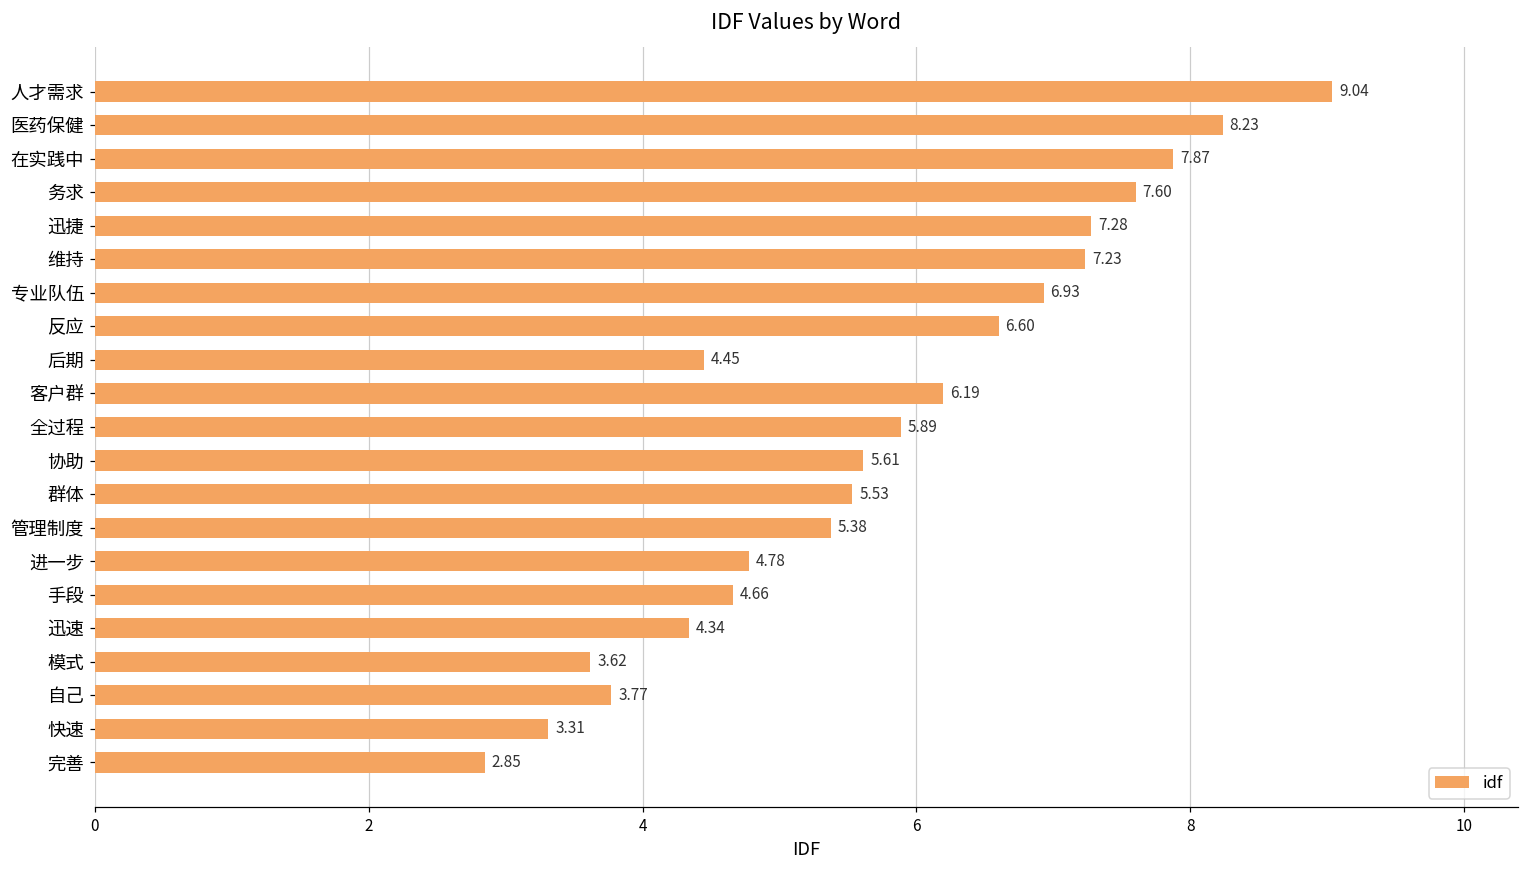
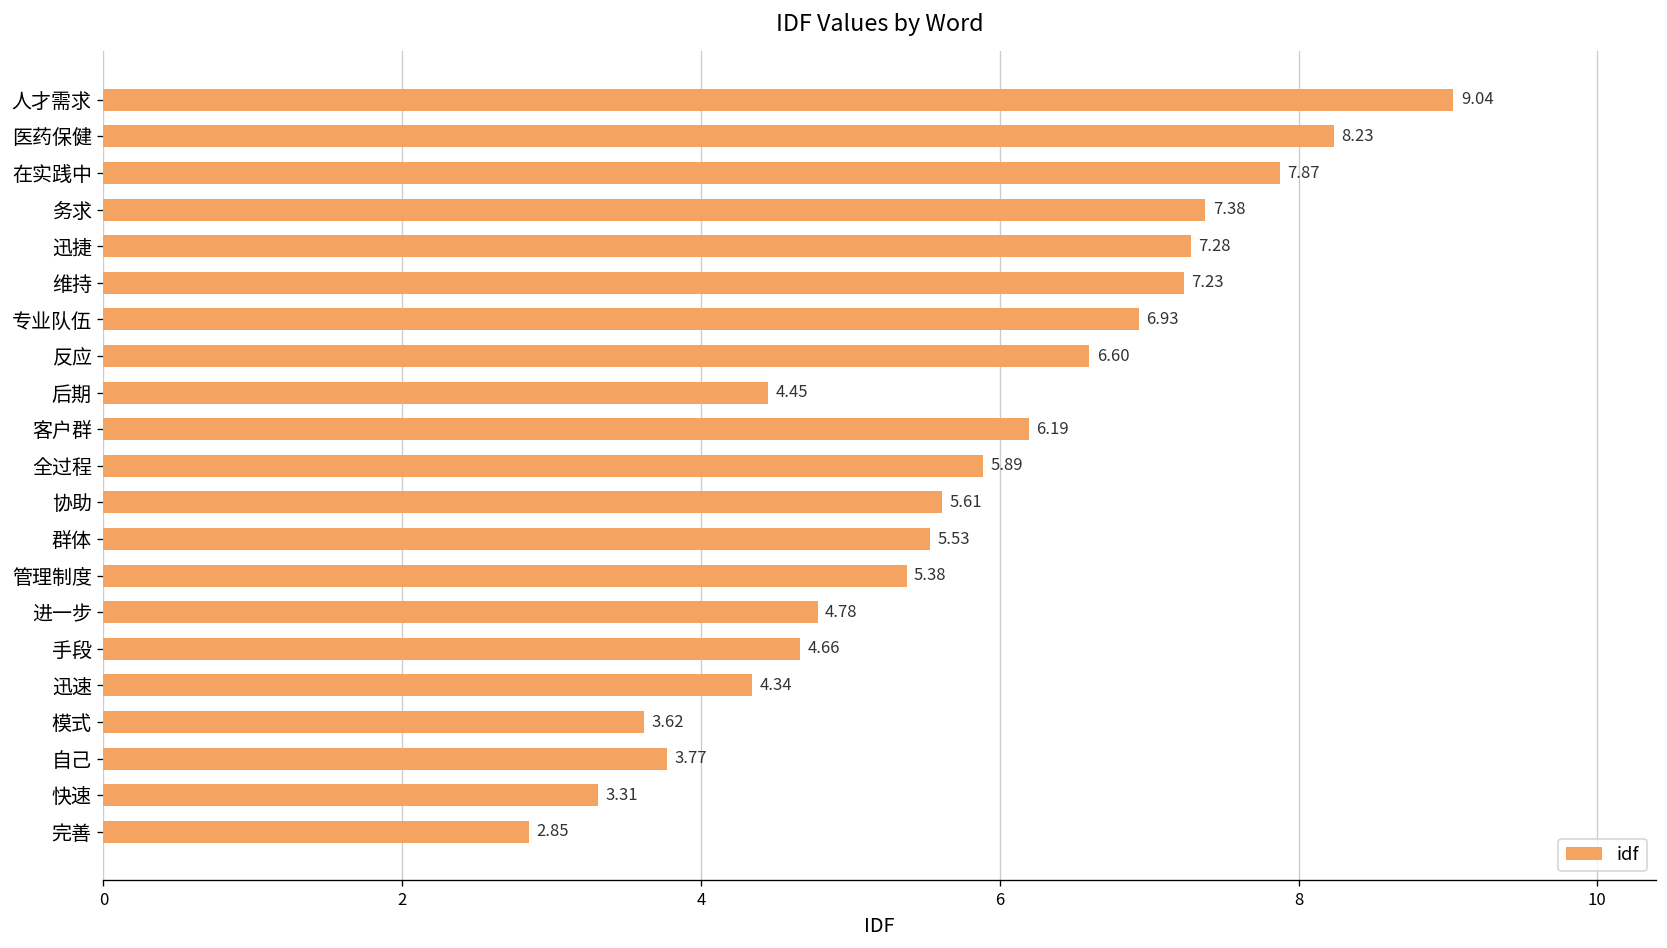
  {
    "人才需求": 9.04,
    "医药保健": 8.23,
    "在实践中": 7.87,
-   "务求": 7.60,
+   "务求": 7.38,
    "迅捷": 7.28,
    "维持": 7.23,
    "专业队伍": 6.93,
    "反应": 6.60,
    "后期": 4.45,
    "客户群": 6.19,
    "全过程": 5.89,
    "协助": 5.61,
    "群体": 5.53,
    "管理制度": 5.38,
    "进一步": 4.78,
    "手段": 4.66,
    "迅速": 4.34,
    "模式": 3.62,
    "自己": 3.77,
    "快速": 3.31,
    "完善": 2.85
  }
